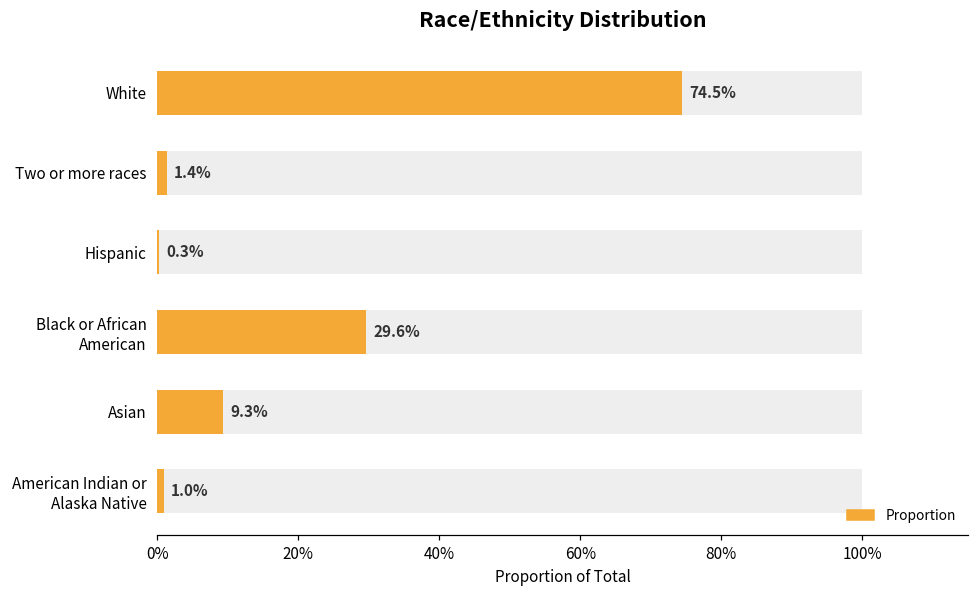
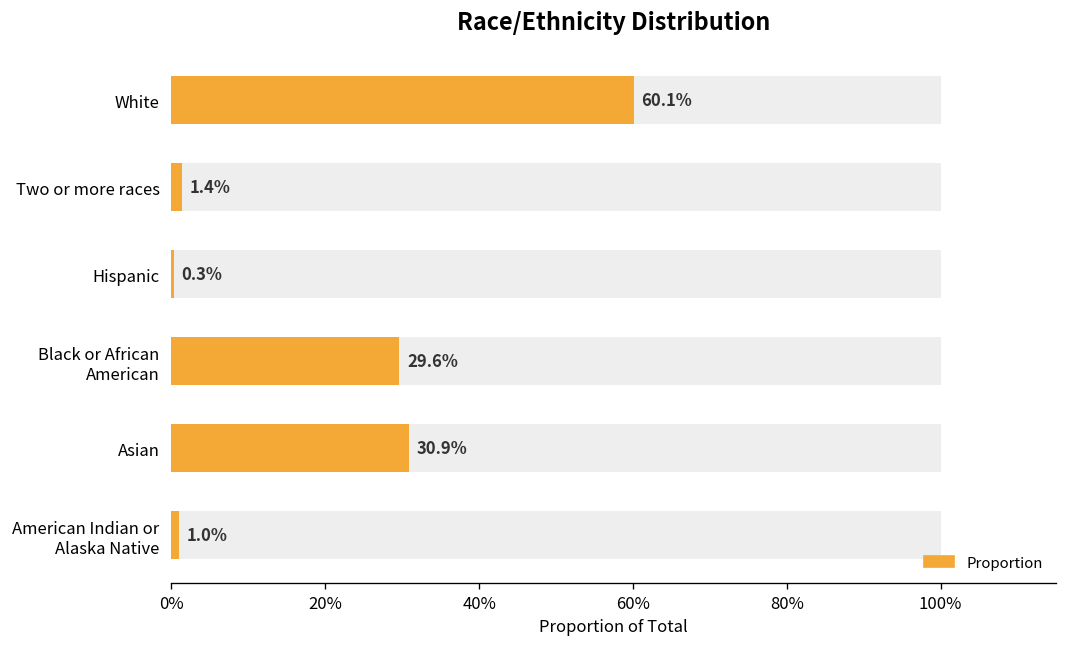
  {
    "Proportion": {
-     "White": "74.5%",
-     "Asian": "9.3%"
+     "White": "60.1%",
+     "Asian": "30.9%"
    }
  }
